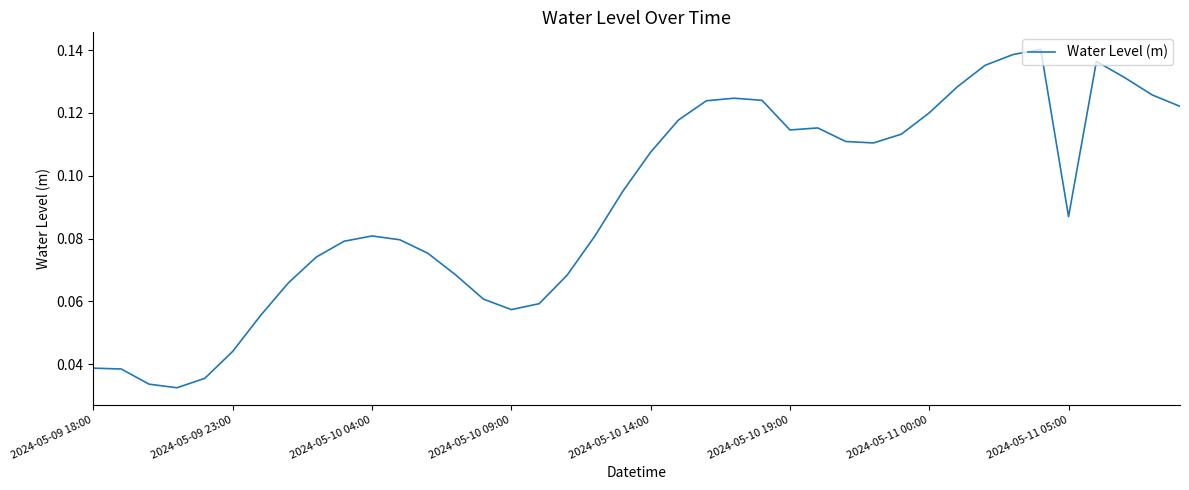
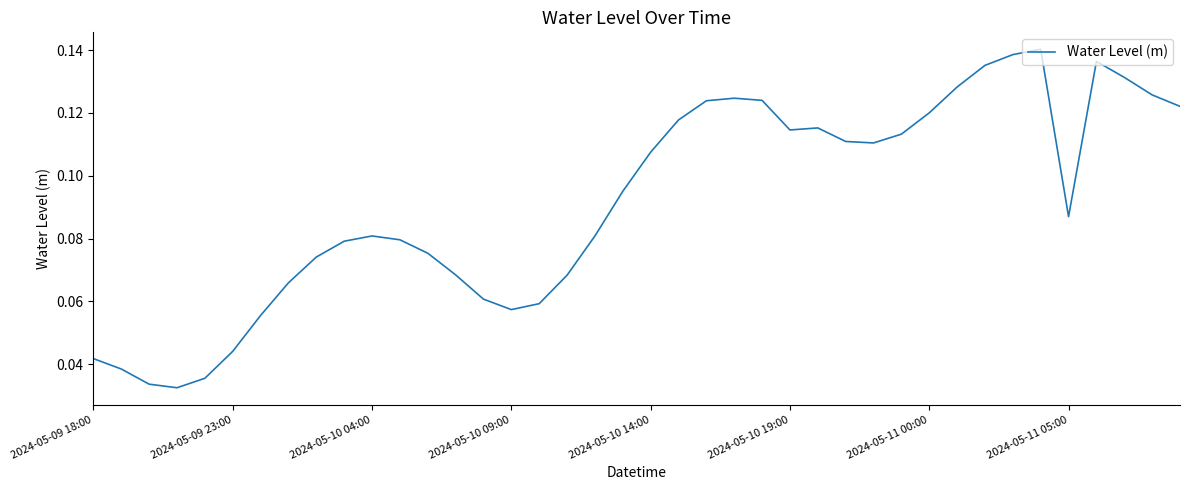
  {
-   "2024-05-09 18:00": 0.039,
+   "2024-05-09 18:00": 0.042,
    "2024-05-09 23:00": 0.044,
    "2024-05-10 04:00": 0.081,
    "2024-05-10 09:00": 0.057,
    "2024-05-10 14:00": 0.107,
    "2024-05-10 19:00": 0.115,
    "2024-05-11 00:00": 0.120,
    "2024-05-11 05:00": 0.087
  }
